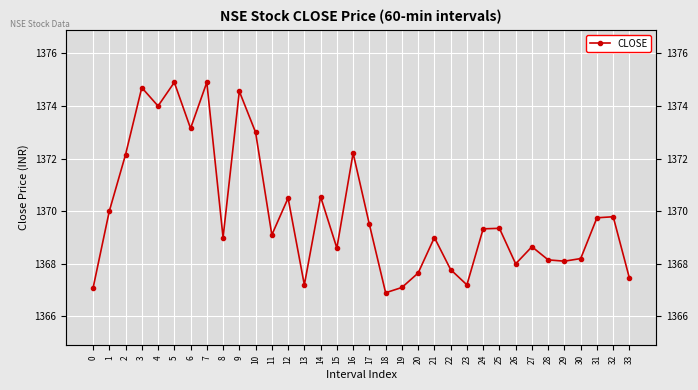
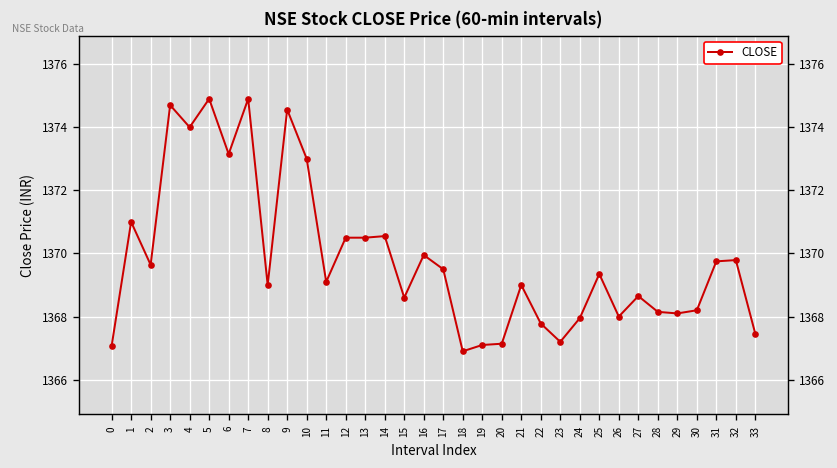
  {
    "0": 1367.1,
-   "1": 1370,
-   "2": 1372.2,
+   "1": 1371,
+   "2": 1369.6,
    "3": 1374.7,
    "4": 1374.0,
    "5": 1374.9,
    "6": 1373.2,
    "7": 1374.9,
    "8": 1369.0,
    "9": 1374.6,
    "10": 1373.0,
    "11": 1369.1,
    "12": 1370.5,
-   "13": 1367.2,
+   "13": 1370.5,
    "14": 1370.6,
    "15": 1368.6,
-   "16": 1372.2,
+   "16": 1370.0,
    "17": 1369.5,
    "18": 1366.9,
    "19": 1367.1,
-   "20": 1367.7,
+   "20": 1367.1,
    "21": 1369.0,
    "22": 1367.8,
    "23": 1367.2,
-   "24": 1369.3,
+   "24": 1368.0,
    "25": 1369.4,
    "26": 1368.0,
    "27": 1368.7,
    "28": 1368.2,
    "29": 1368.1,
    "30": 1368.2,
    "31": 1369.8,
    "32": 1369.8,
    "33": 1367.5
  }
